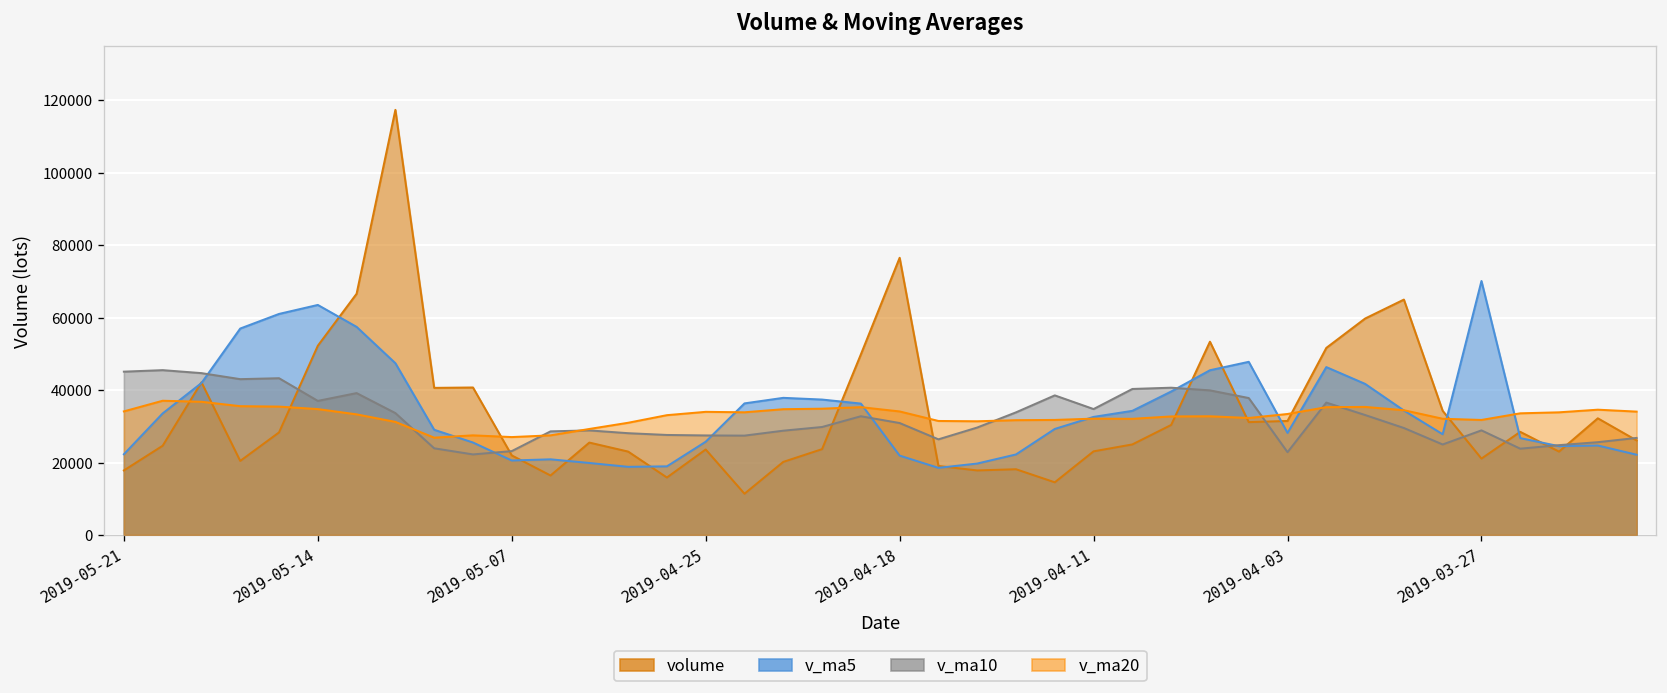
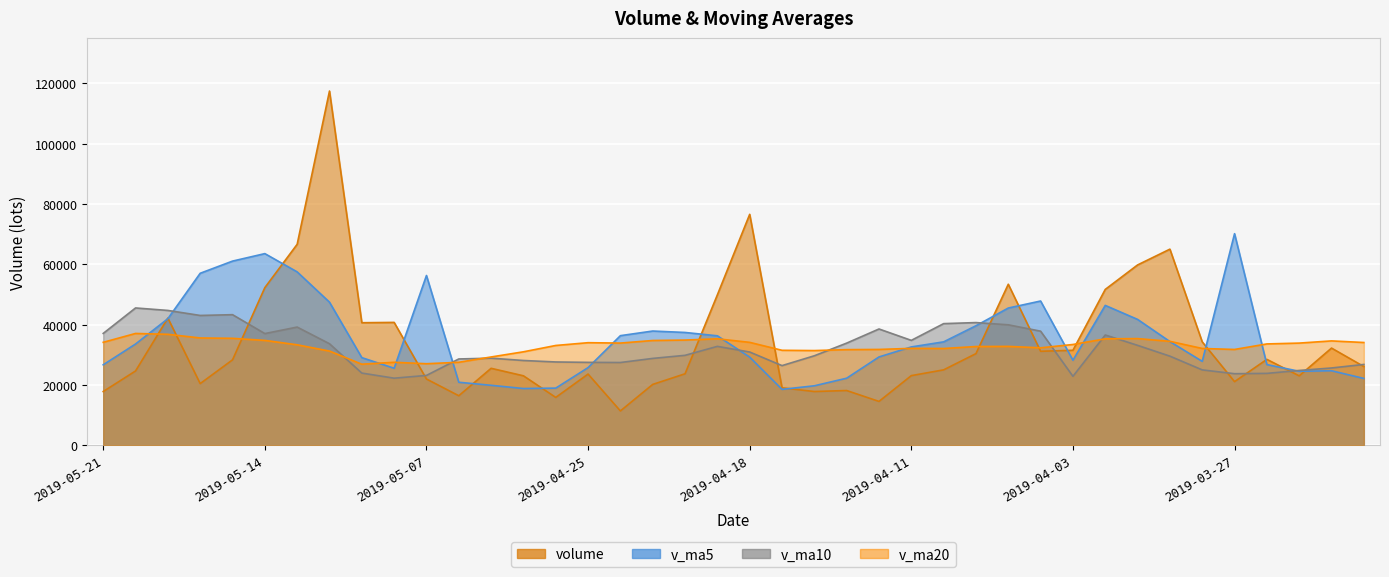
  {
    "v_ma5": {
-     "2019-05-21": 22000,
+     "2019-05-21": 27000,
      "2019-05-14": 64000,
-     "2019-05-07": 21000,
+     "2019-05-07": 56000,
      "2019-04-25": 26000,
-     "2019-04-18": 22000,
+     "2019-04-18": 29000,
      "2019-04-03": 28000,
      "2019-03-27": 70000
    },
    "v_ma10": {
-     "2019-05-21": 45000,
+     "2019-05-21": 37000,
      "2019-05-14": 37000,
      "2019-05-07": 23000,
      "2019-04-25": 27000,
      "2019-04-18": 31000,
      "2019-04-11": 35000,
      "2019-04-03": 23000,
-     "2019-03-27": 29000
+     "2019-03-27": 24000
    }
  }
